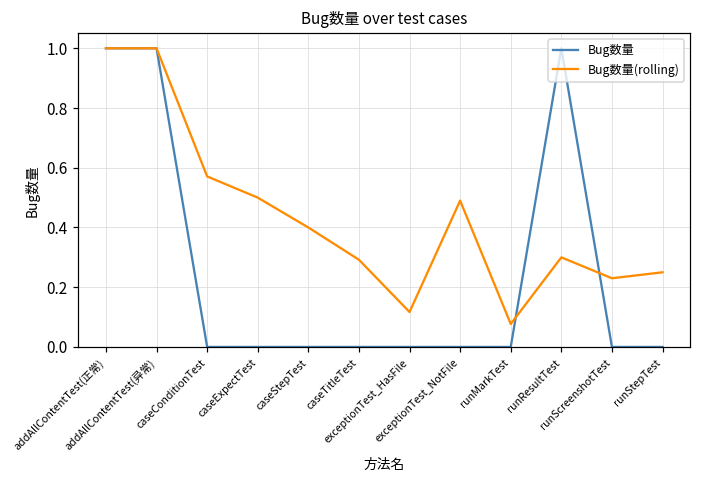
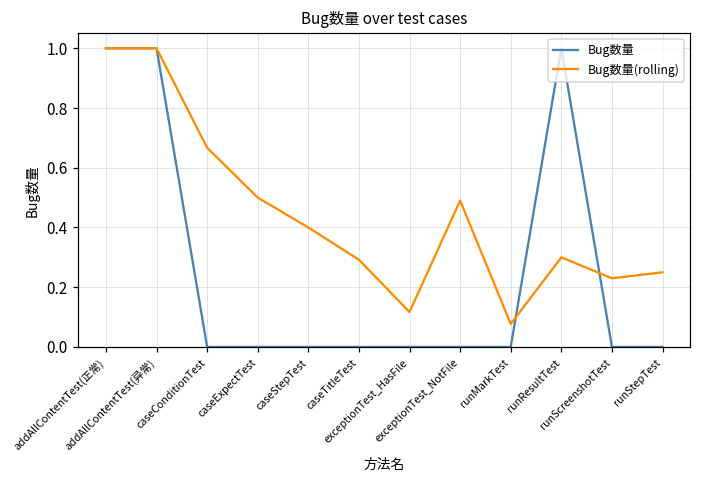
  {
    "Bug数量": {
      "caseConditionTest": 0.00,
      "caseExpectTest": 0.00,
      "caseStepTest": 0.00,
      "caseTitleTest": 0.00,
      "exceptionTest_HasFile": 0.00,
      "exceptionTest_NotFile": 0.00,
      "runMarkTest": 0.00,
      "runScreenshotTest": 0.00,
      "runStepTest": 0.00
    },
    "Bug数量(rolling)": {
-     "caseConditionTest": 0.57,
+     "caseConditionTest": 0.67,
      "caseExpectTest": 0.50,
      "caseStepTest": 0.40,
      "caseTitleTest": 0.29,
      "exceptionTest_HasFile": 0.12,
      "exceptionTest_NotFile": 0.49,
      "runMarkTest": 0.08,
      "runResultTest": 0.30,
      "runScreenshotTest": 0.23,
      "runStepTest": 0.25
    }
  }
